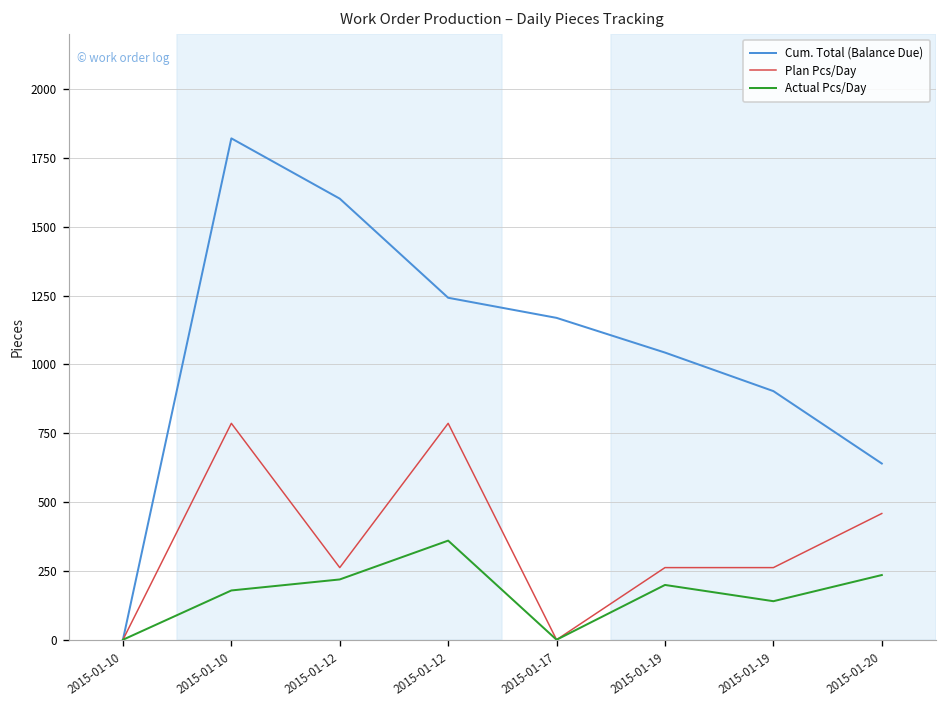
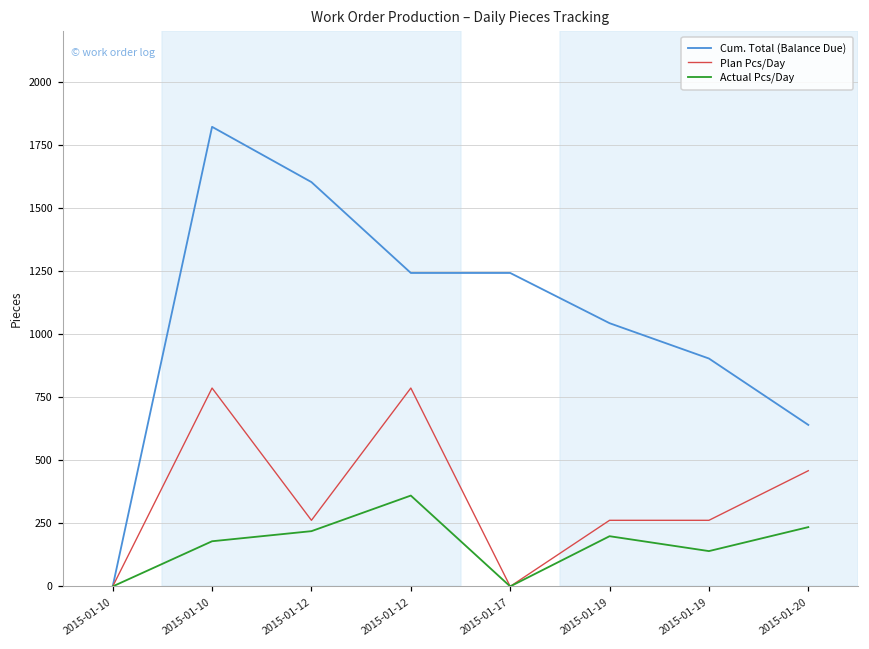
  {
    "Cum. Total (Balance Due)": {
-     "2015-01-17": 1170,
+     "2015-01-17": 1240,
      "2015-01-20": 640
    },
    "Plan Pcs/Day": {
      "2015-01-20": 460
    },
    "Actual Pcs/Day": {
      "2015-01-20": 240
    }
  }
